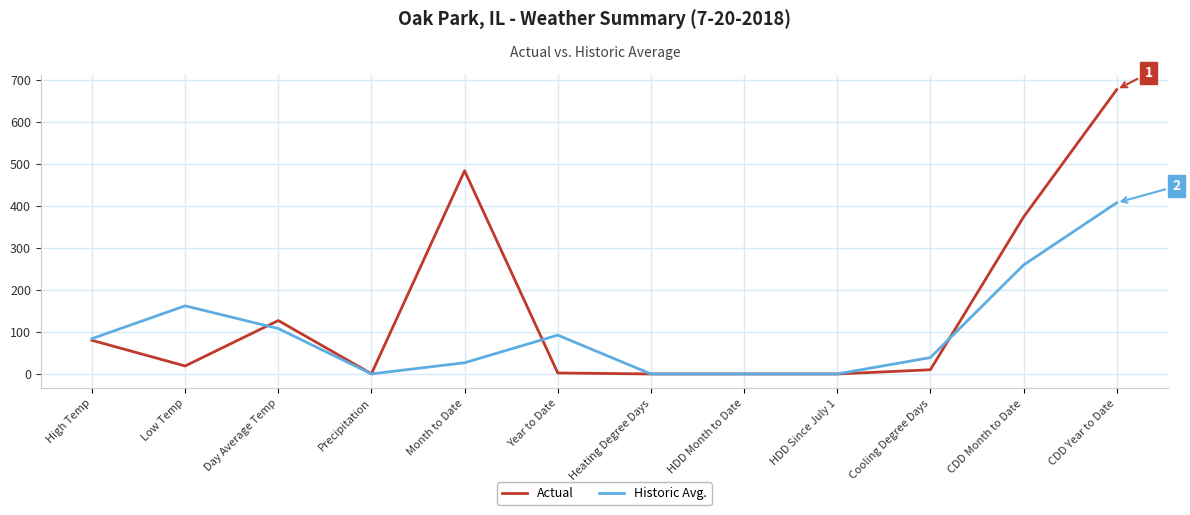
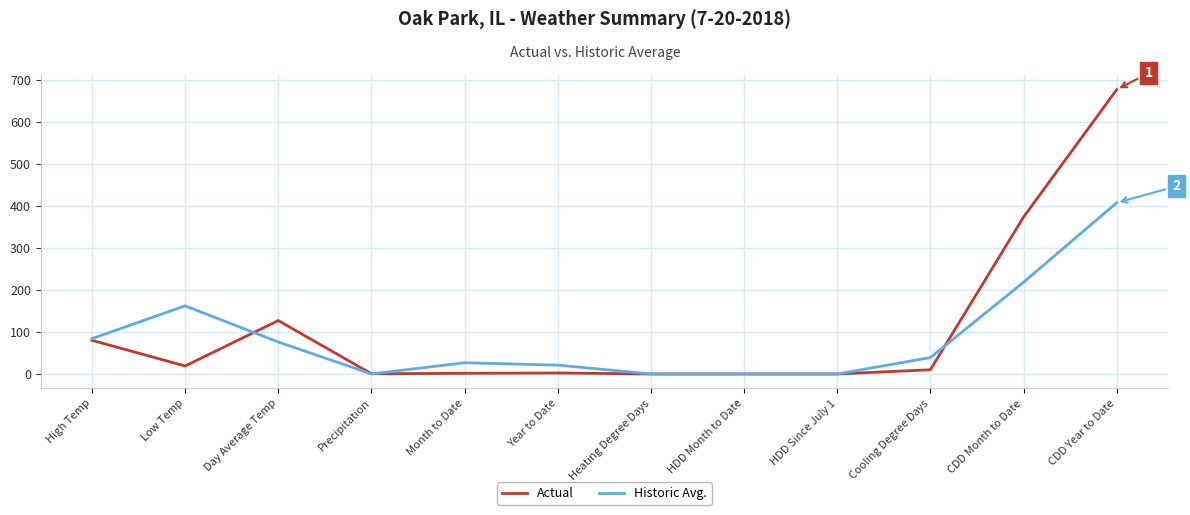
  {
    "Actual": {
      "Low Temp": 20,
      "Day Average Temp": 130,
-     "Month to Date": 480,
+     "Month to Date": 0,
      "Year to Date": 0,
      "Cooling Degree Days": 10,
      "CDD Month to Date": 370,
      "CDD Year to Date": 680
    },
    "Historic Avg.": {
      "Low Temp": 160,
-     "Day Average Temp": 110,
+     "Day Average Temp": 80,
      "Month to Date": 30,
-     "Year to Date": 90,
+     "Year to Date": 20,
      "Cooling Degree Days": 40,
-     "CDD Month to Date": 260,
+     "CDD Month to Date": 220,
      "CDD Year to Date": 410
    }
  }
